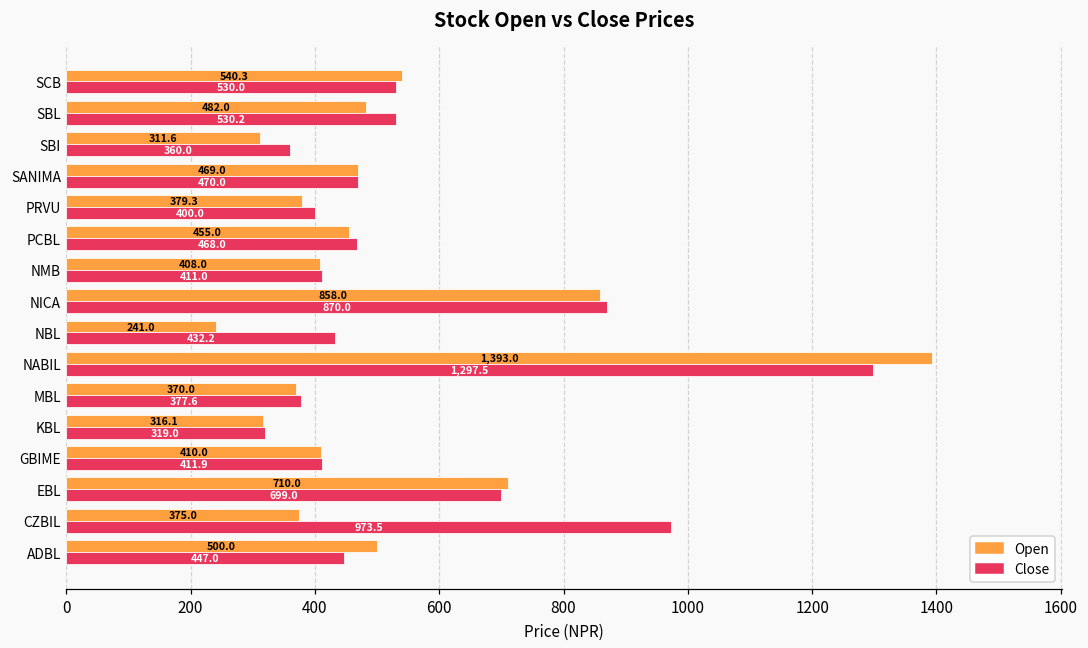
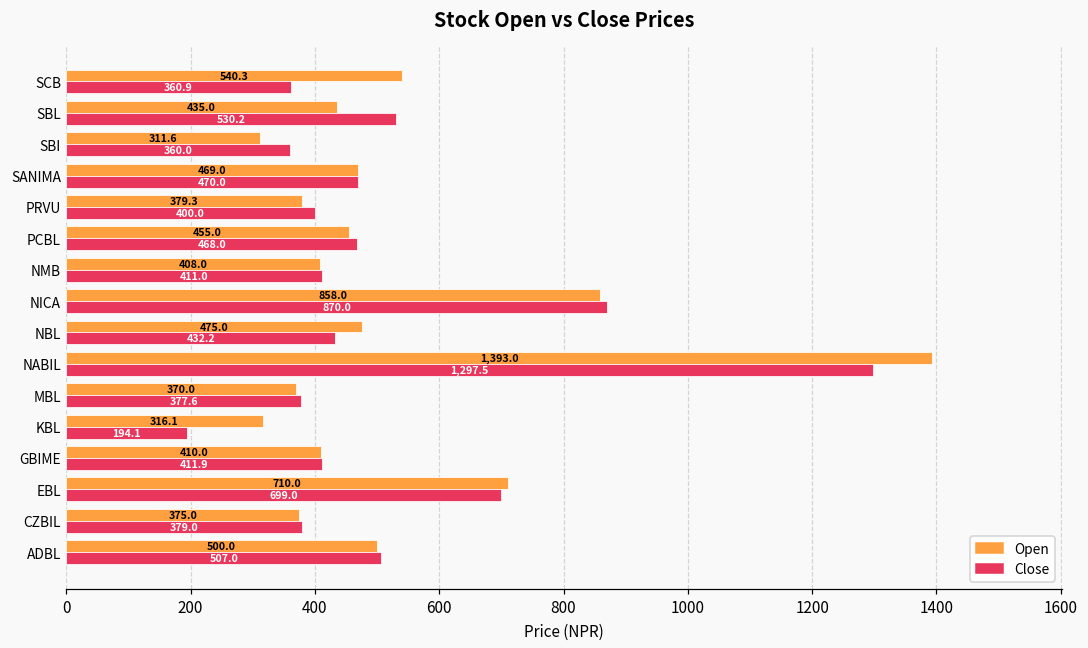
  {
    "Open": {
      "SCB": "540.3",
-     "SBL": "482.0",
+     "SBL": "435.0",
      "SBI": "311.6",
      "SANIMA": "469.0",
      "PRVU": "379.3",
      "PCBL": "455.0",
      "NMB": "408.0",
      "NICA": "858.0",
-     "NBL": "241.0",
+     "NBL": "475.0",
      "NABIL": "1,393.0",
      "MBL": "370.0",
      "KBL": "316.1",
      "GBIME": "410.0",
      "EBL": "710.0",
      "CZBIL": "375.0",
      "ADBL": "500.0"
    },
    "Close": {
-     "SCB": "530.0",
+     "SCB": "360.9",
      "SBL": "530.2",
      "SBI": "360.0",
      "SANIMA": "470.0",
      "PRVU": "400.0",
      "PCBL": "468.0",
      "NMB": "411.0",
      "NICA": "870.0",
      "NBL": "432.2",
      "NABIL": "1,297.5",
      "MBL": "377.6",
-     "KBL": "319.0",
+     "KBL": "194.1",
      "GBIME": "411.9",
      "EBL": "699.0",
-     "CZBIL": "973.5",
-     "ADBL": "447.0"
+     "CZBIL": "379.0",
+     "ADBL": "507.0"
    }
  }
